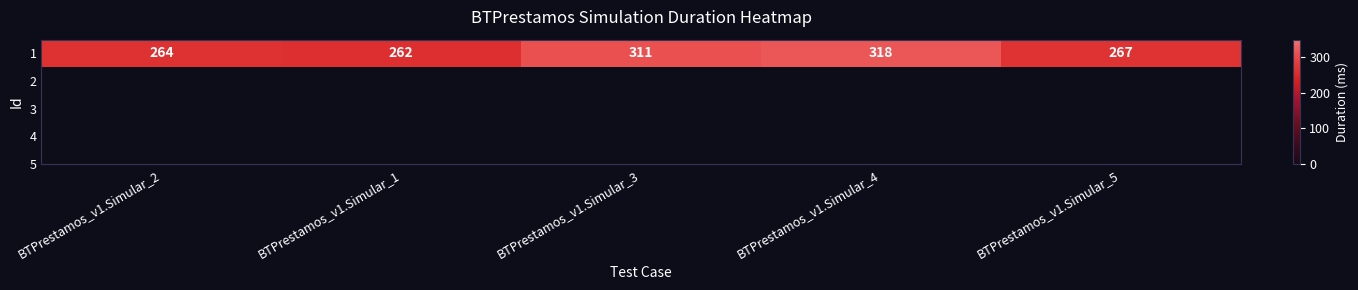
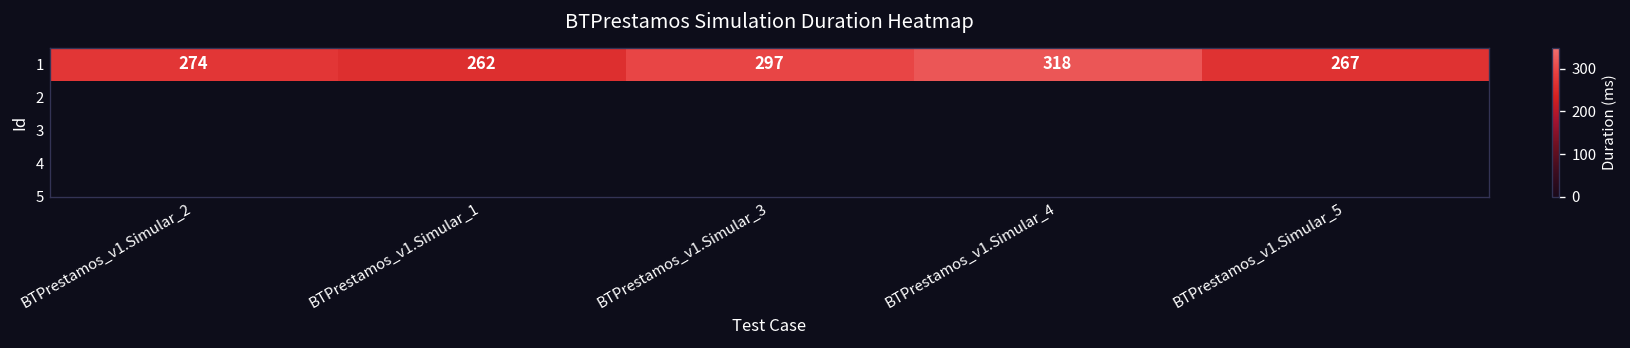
  {
    "1": {
-     "BTPrestamos_v1.Simular_2": 264,
+     "BTPrestamos_v1.Simular_2": 274,
      "BTPrestamos_v1.Simular_1": 262,
-     "BTPrestamos_v1.Simular_3": 311,
+     "BTPrestamos_v1.Simular_3": 297,
      "BTPrestamos_v1.Simular_4": 318,
      "BTPrestamos_v1.Simular_5": 267
    }
  }
